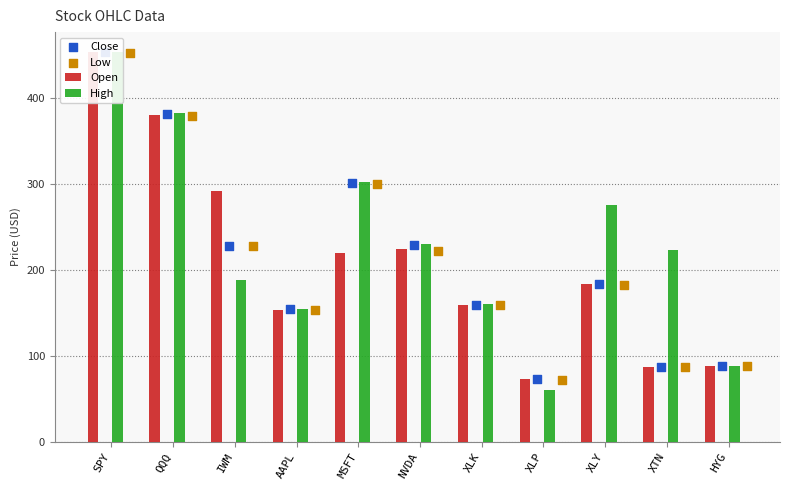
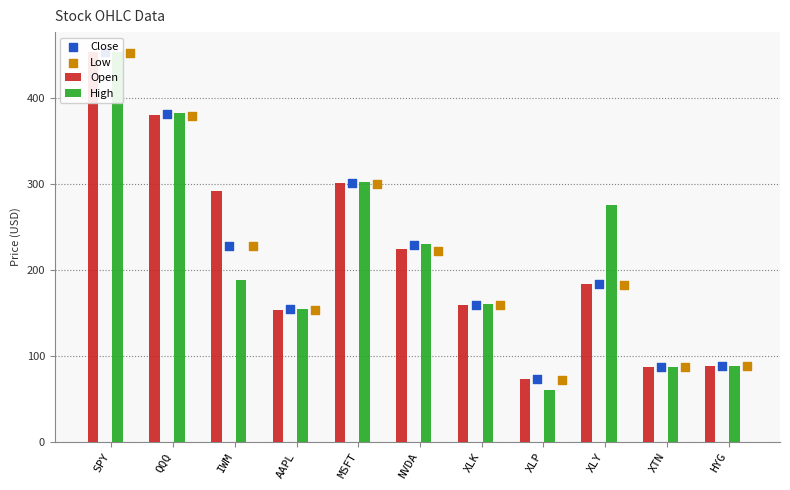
  {
    "Open": {
      "QQQ": 380,
      "IWM": 290,
      "AAPL": 150,
-     "MSFT": 220,
+     "MSFT": 300,
      "NVDA": 220,
      "XLK": 160,
      "XLP": 70,
      "XLY": 180,
      "XTN": 90,
      "HYG": 90
    },
    "High": {
      "QQQ": 380,
      "IWM": 190,
      "AAPL": 150,
      "MSFT": 300,
      "NVDA": 230,
      "XLK": 160,
      "XLP": 60,
      "XLY": 280,
-     "XTN": 220,
+     "XTN": 90,
      "HYG": 90
    }
  }
